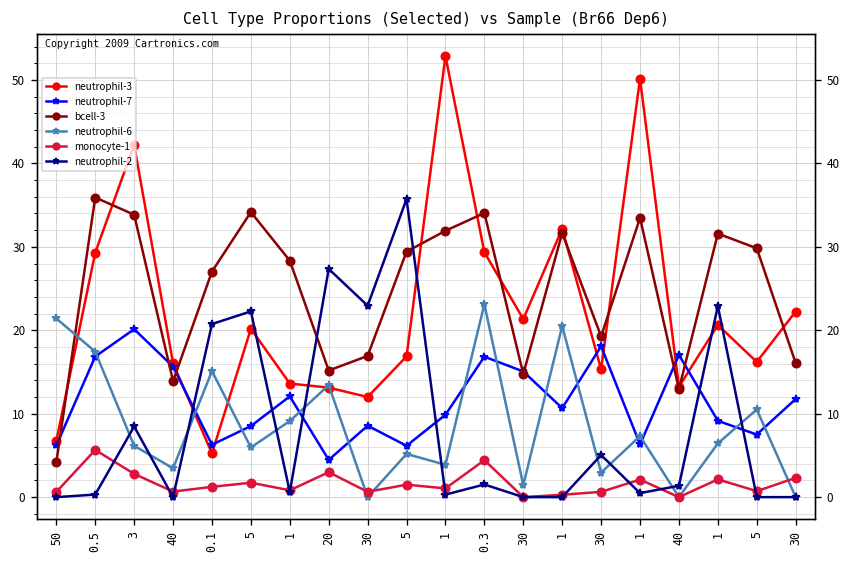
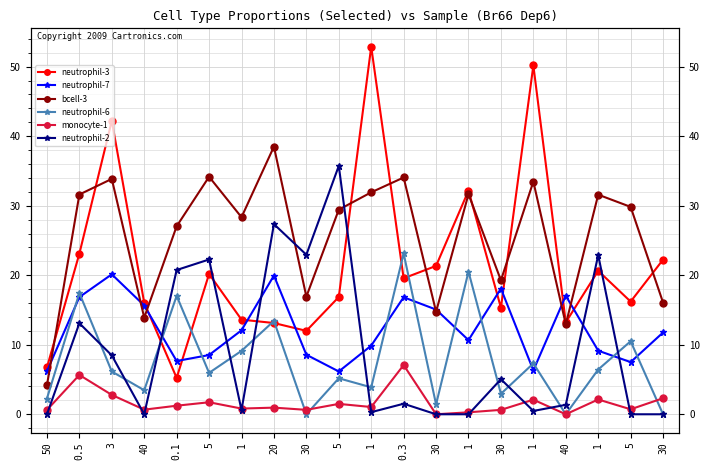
  {
    "neutrophil-3": {
      "50": 7,
-     "0.5": 29,
+     "0.5": 23,
      "0.1": 5,
-     "0.3": 29
+     "0.3": 20
    },
    "neutrophil-7": {
      "50": 6,
      "0.5": 17,
      "3": 20,
-     "0.1": 6,
-     "20": 4,
+     "0.1": 8,
+     "20": 20,
      "0.3": 17
    },
    "bcell-3": {
      "50": 4,
-     "0.5": 36,
+     "0.5": 32,
      "3": 34,
      "0.1": 27,
-     "20": 15,
+     "20": 39,
      "0.3": 34
    },
    "neutrophil-6": {
-     "50": 21,
+     "50": 2,
      "0.5": 17,
      "3": 6,
-     "0.1": 15,
+     "0.1": 17,
      "0.3": 23
    },
    "monocyte-1": {
      "50": 1,
      "0.5": 6,
      "3": 3,
      "0.1": 1,
-     "20": 3,
-     "0.3": 4
+     "20": 1,
+     "0.3": 7
    },
    "neutrophil-2": {
      "50": 0,
-     "0.5": 0,
+     "0.5": 13,
      "3": 8,
      "0.1": 21,
      "20": 27,
      "0.3": 2
    }
  }
